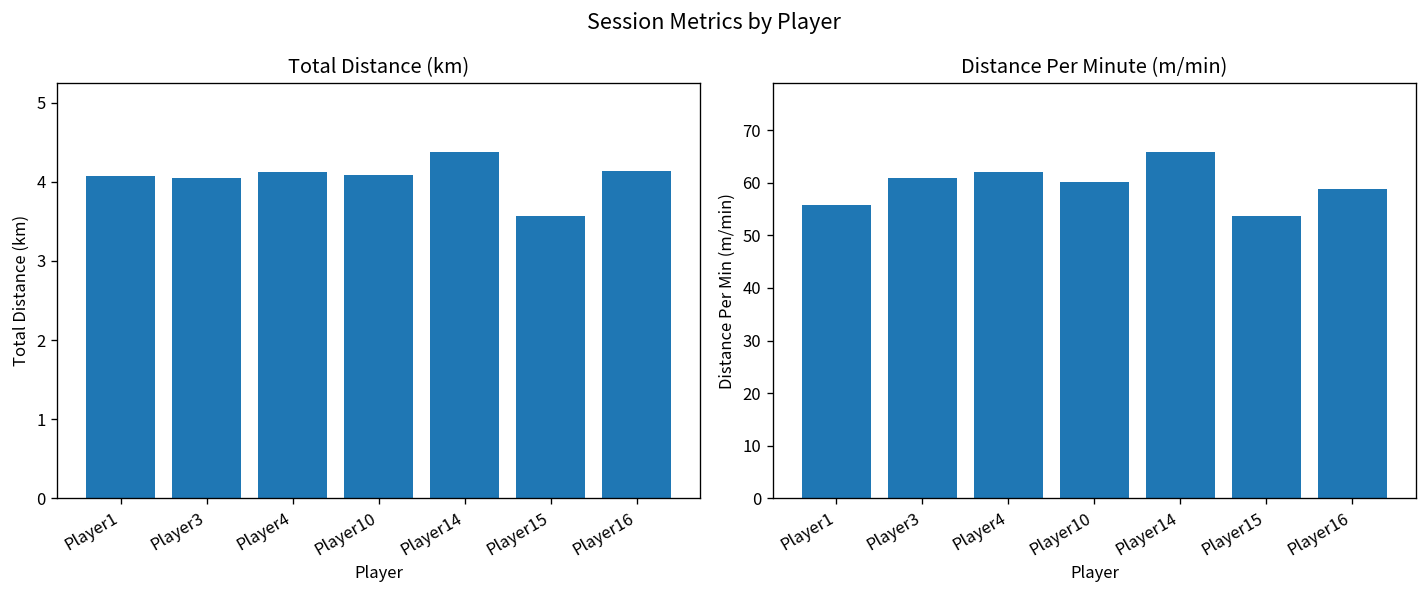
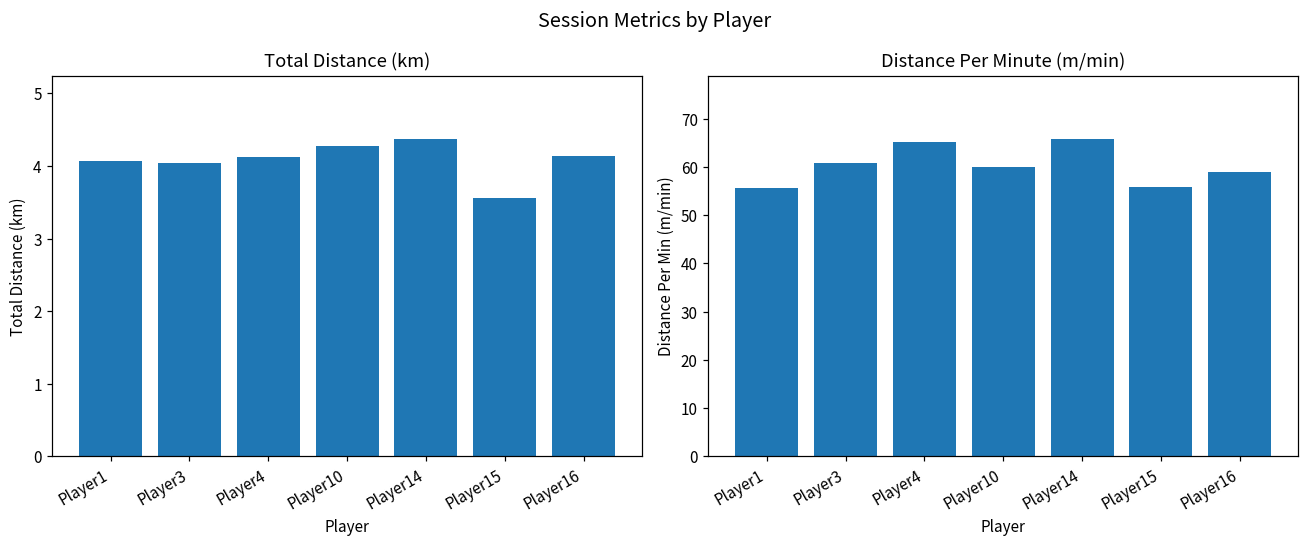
  {
    "Total Distance (km)": {
      "Player1": 4.1,
      "Player3": 4.0,
      "Player4": 4.1,
-     "Player10": 4.1,
+     "Player10": 4.3,
      "Player14": 4.4,
      "Player15": 3.6,
      "Player16": 4.1
    },
    "Distance Per Minute (m/min)": {
      "Player1": 56,
      "Player3": 61,
-     "Player4": 62,
+     "Player4": 65,
      "Player10": 60,
      "Player14": 66,
-     "Player15": 54,
+     "Player15": 56,
      "Player16": 59
    }
  }
